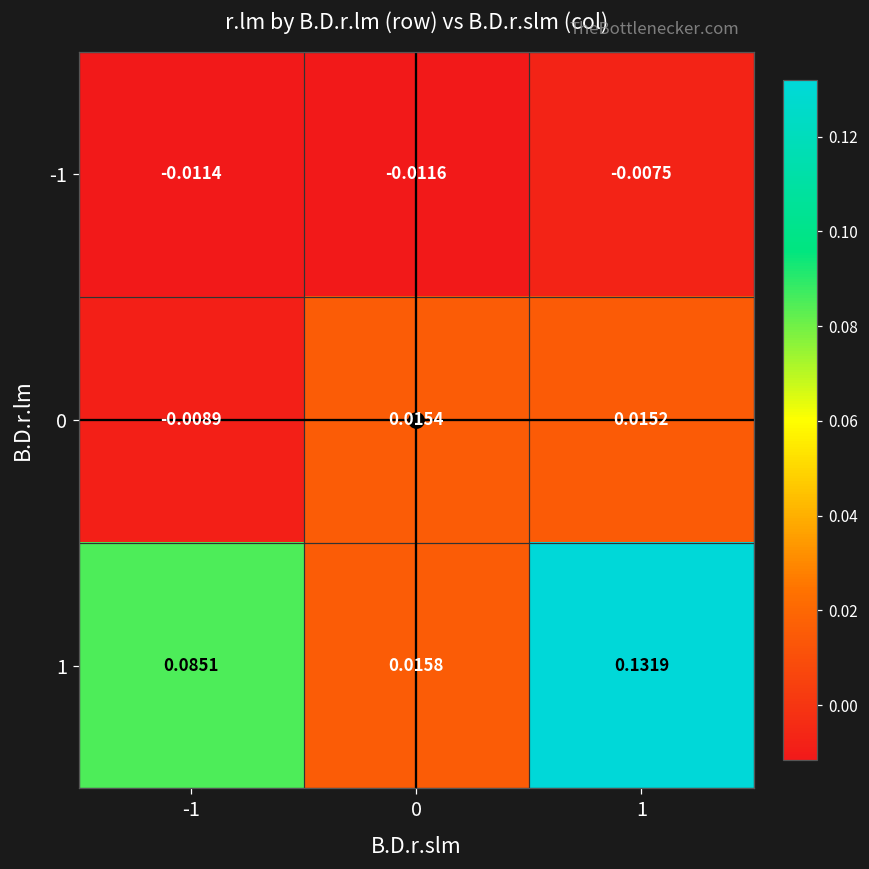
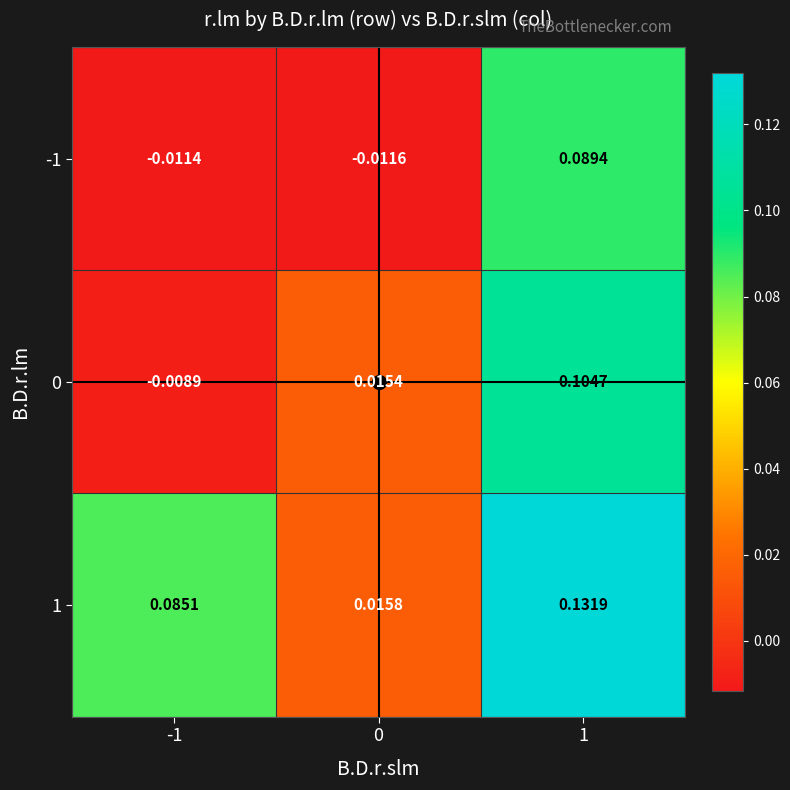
  {
    "-1": {
      "-1": -0.0114,
      "0": -0.0116,
-     "1": -0.0075
+     "1": 0.0894
    },
    "0": {
      "-1": -0.0089,
-     "1": 0.0152
+     "1": 0.1047
    },
    "1": {
      "-1": 0.0851,
      "0": 0.0158,
      "1": 0.1319
    }
  }
